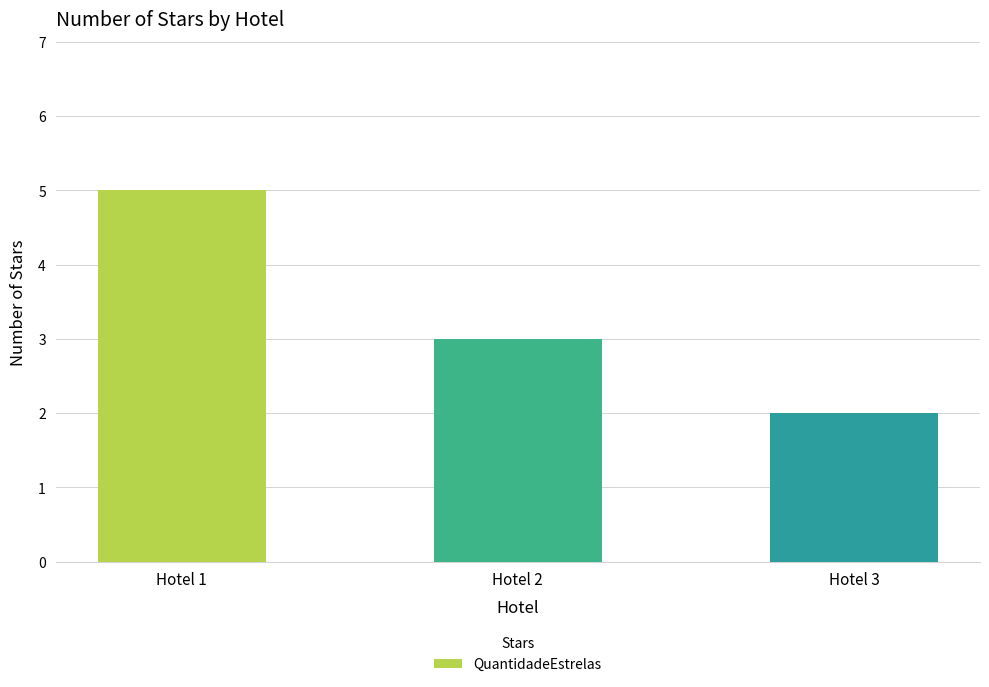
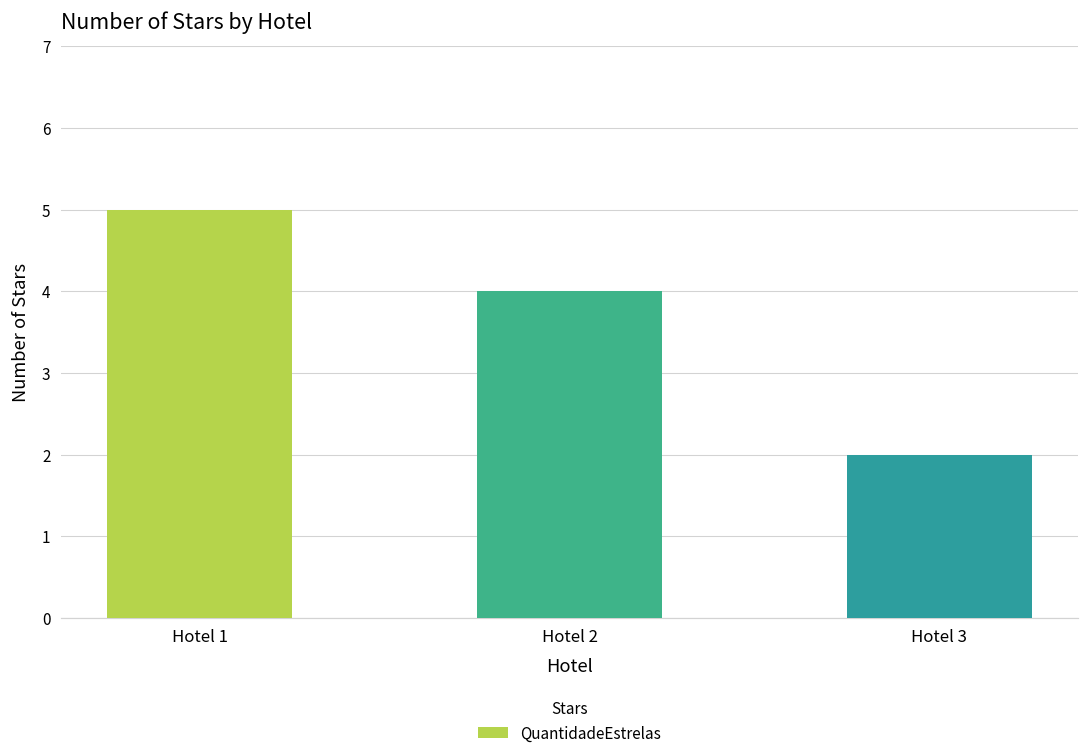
  {
    "Hotel 1": 5,
-   "Hotel 2": 3,
+   "Hotel 2": 4,
    "Hotel 3": 2
  }
